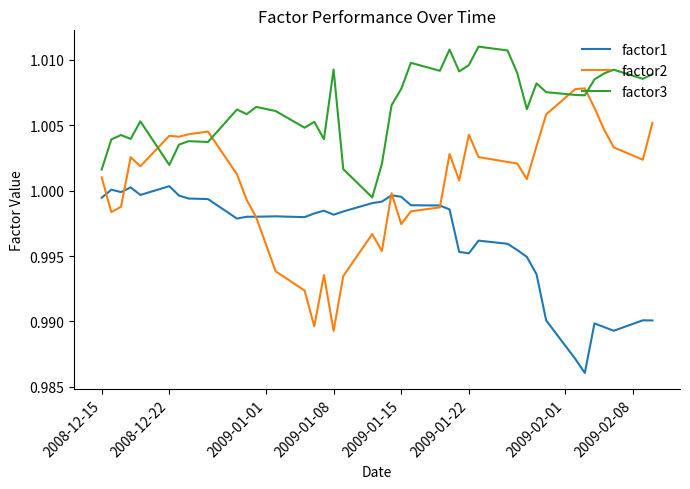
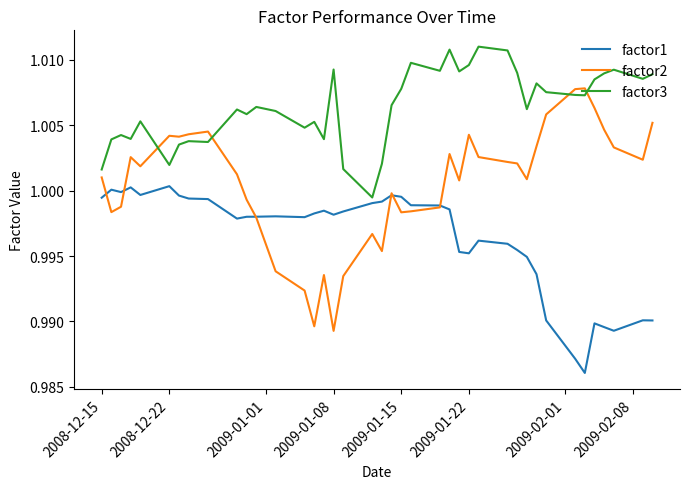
  {
    "factor1": {
      "2008-12-15": 0.9995,
      "2008-12-22": 1.0003,
      "2009-01-08": 0.9982,
      "2009-01-15": 0.9995,
      "2009-01-22": 0.9952
    },
    "factor2": {
      "2008-12-15": 1.0010,
      "2008-12-22": 1.0042,
      "2009-01-08": 0.9893,
-     "2009-01-15": 0.9974,
+     "2009-01-15": 0.9983,
      "2009-01-22": 1.0043
    },
    "factor3": {
      "2008-12-15": 1.0016,
      "2008-12-22": 1.0020,
      "2009-01-08": 1.0093,
      "2009-01-15": 1.0078,
      "2009-01-22": 1.0096
    }
  }
